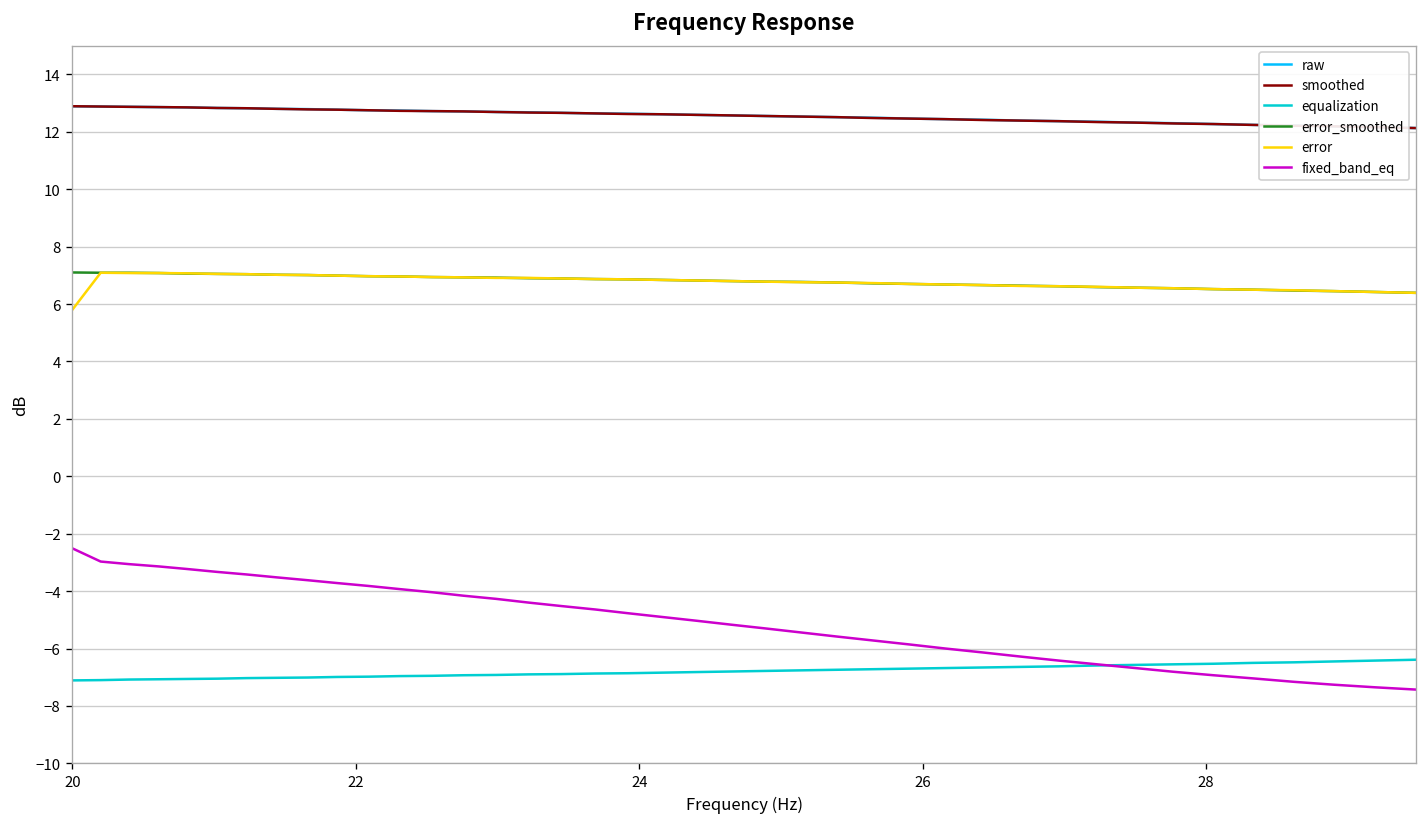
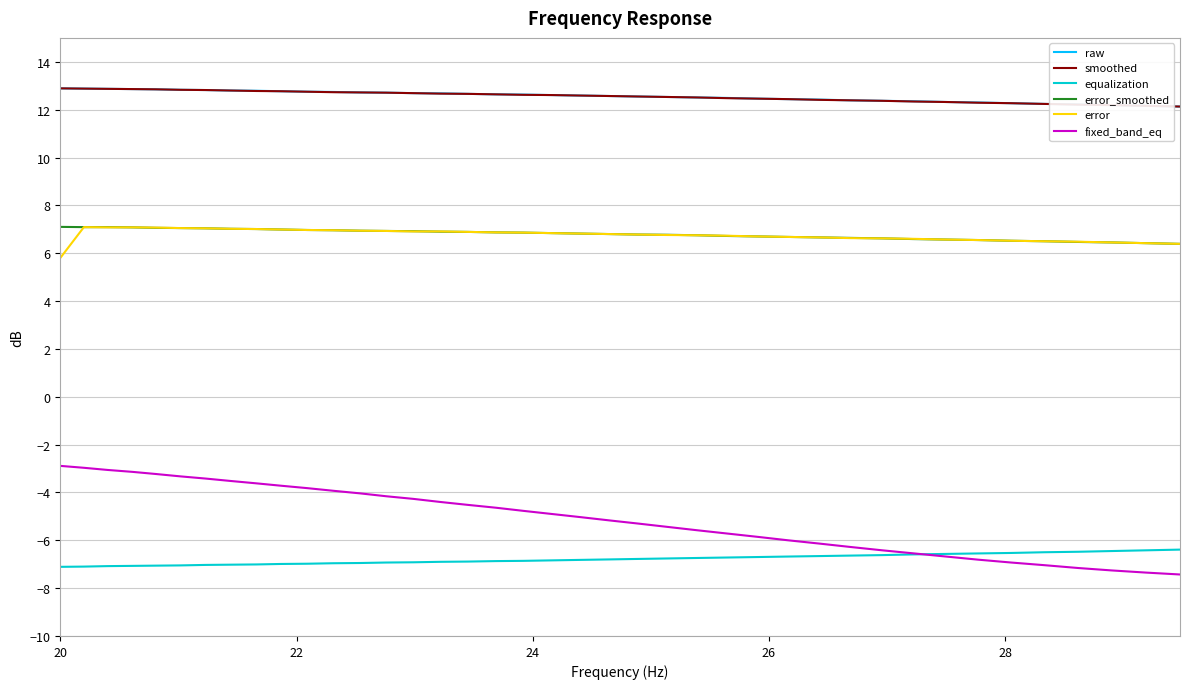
  {
    "error_smoothed": {
      "20": 7.1
    },
    "error": {
      "20": 5.8
    },
    "fixed_band_eq": {
-     "20": -2.5
+     "20": -2.9
    }
  }
